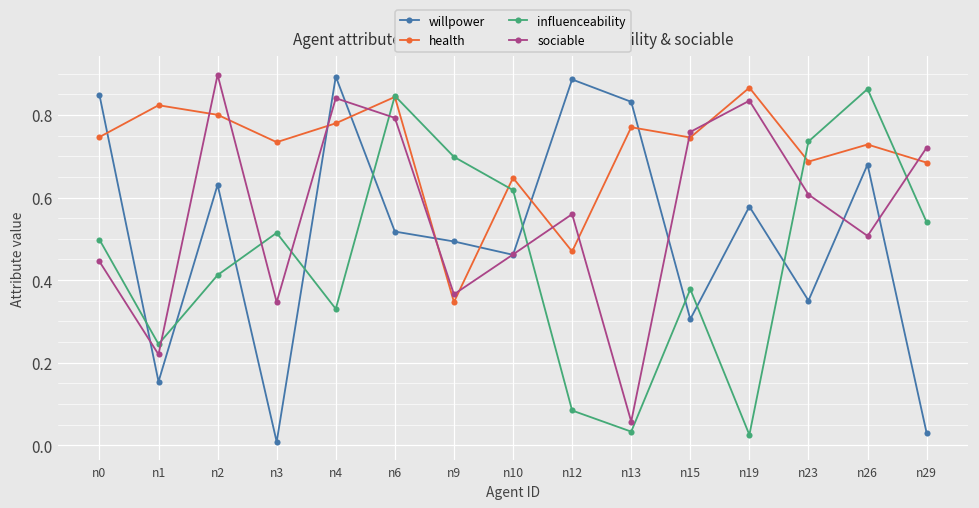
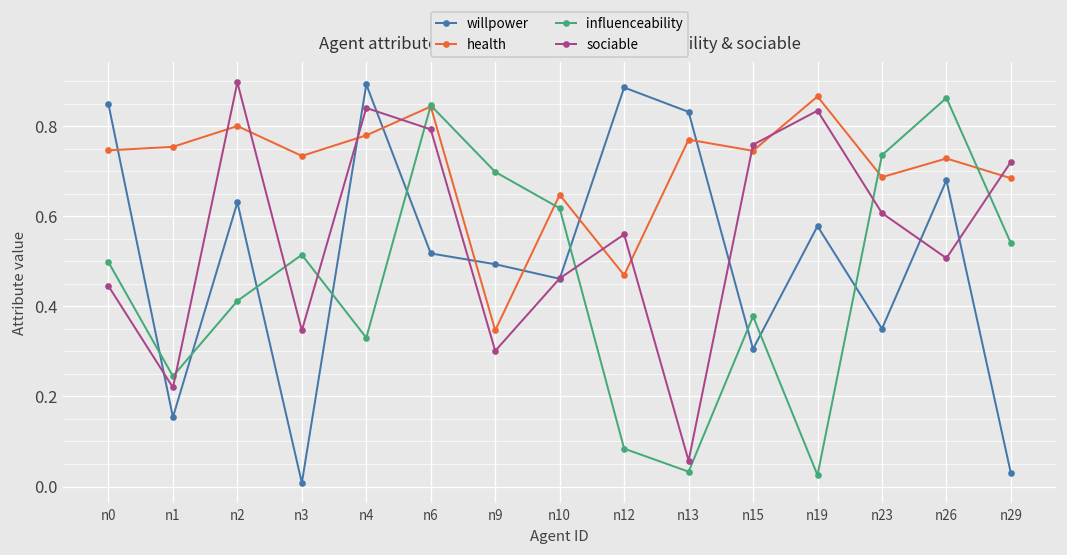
  {
    "willpower": {
      "n0": 0.85,
      "n1": 0.15,
      "n2": 0.63,
      "n3": 0.01,
      "n4": 0.89,
      "n6": 0.52,
      "n9": 0.49,
      "n12": 0.89,
      "n13": 0.83,
      "n15": 0.31,
      "n19": 0.58,
      "n23": 0.35,
      "n26": 0.68,
      "n29": 0.03
    },
    "health": {
      "n0": 0.75,
-     "n1": 0.82,
+     "n1": 0.75,
      "n2": 0.80,
      "n3": 0.73,
      "n4": 0.78,
      "n9": 0.35,
      "n10": 0.65,
      "n12": 0.47,
      "n13": 0.77,
      "n15": 0.75,
      "n19": 0.87,
      "n23": 0.69,
      "n26": 0.73,
      "n29": 0.68
    },
    "influenceability": {
      "n0": 0.50,
      "n1": 0.24,
      "n2": 0.41,
      "n3": 0.51,
      "n4": 0.33,
      "n9": 0.70,
      "n10": 0.62,
      "n12": 0.08,
      "n13": 0.03,
      "n15": 0.38,
      "n19": 0.03,
      "n23": 0.74,
      "n26": 0.86,
      "n29": 0.54
    },
    "sociable": {
      "n0": 0.45,
      "n1": 0.22,
      "n2": 0.90,
      "n3": 0.35,
      "n4": 0.84,
      "n6": 0.79,
-     "n9": 0.37,
+     "n9": 0.30,
      "n12": 0.56,
      "n13": 0.06,
      "n15": 0.76,
      "n19": 0.83,
      "n23": 0.61,
      "n26": 0.51,
      "n29": 0.72
    }
  }
